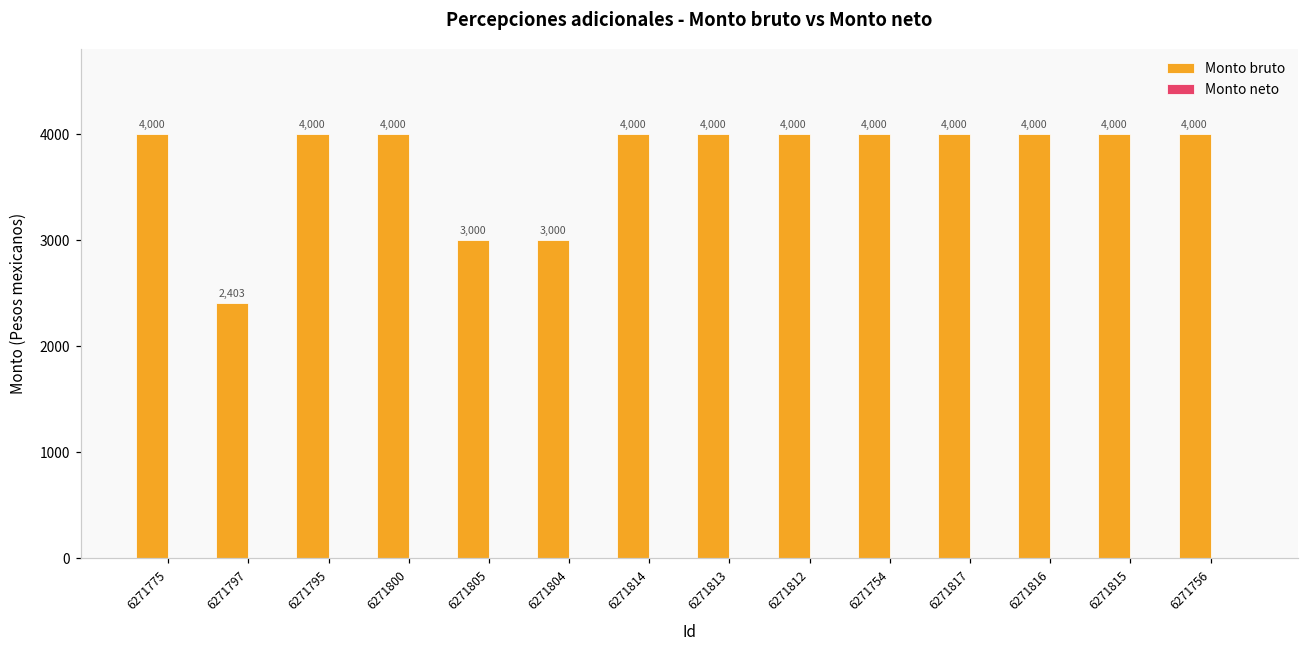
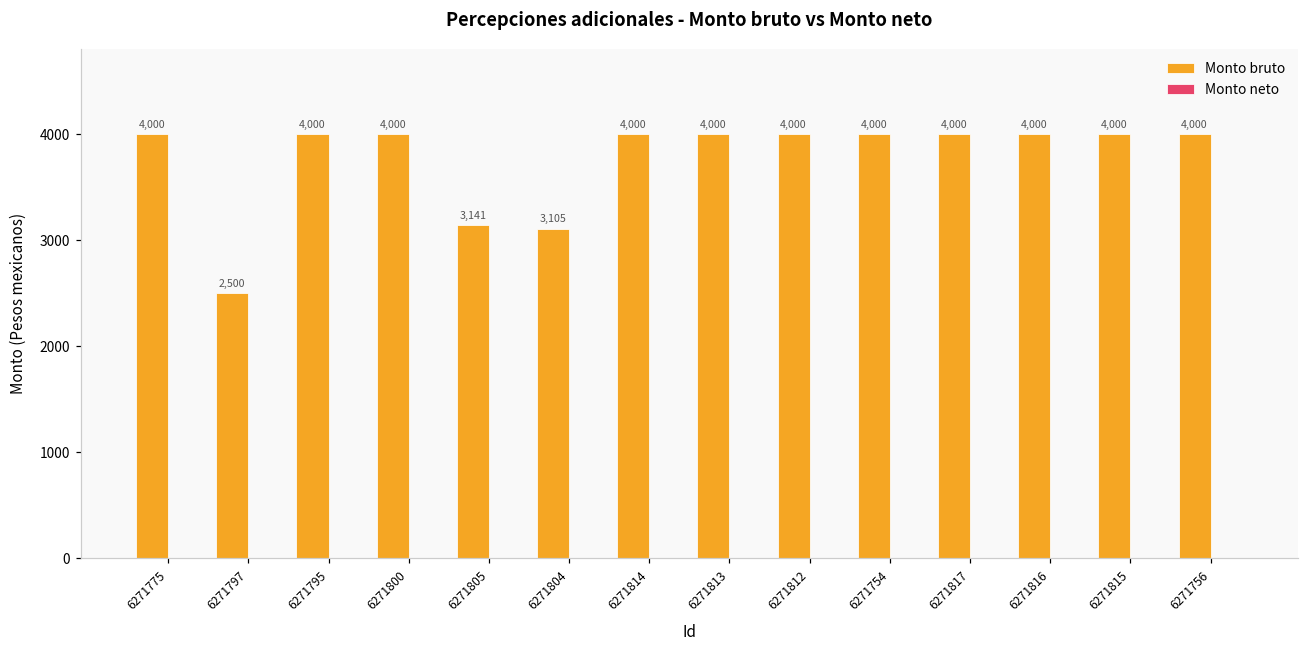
  {
    "Monto bruto": {
      "6271775": "4,000",
-     "6271797": "2,403",
+     "6271797": "2,500",
      "6271795": "4,000",
      "6271800": "4,000",
-     "6271805": "3,000",
-     "6271804": "3,000",
+     "6271805": "3,141",
+     "6271804": "3,105",
      "6271814": "4,000",
      "6271813": "4,000",
      "6271812": "4,000",
      "6271754": "4,000",
      "6271817": "4,000",
      "6271816": "4,000",
      "6271815": "4,000",
      "6271756": "4,000"
    },
    "Monto neto": {
      "6271775": "0",
      "6271797": "0",
      "6271795": "0",
      "6271800": "0",
      "6271805": "0",
      "6271804": "0",
      "6271814": "0",
      "6271813": "0",
      "6271812": "0",
      "6271754": "0",
      "6271817": "0",
      "6271816": "0",
      "6271815": "0",
      "6271756": "0"
    }
  }
